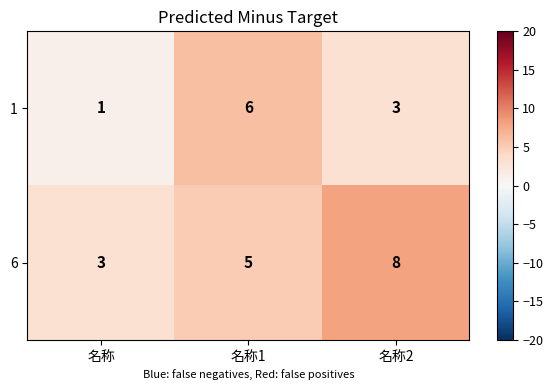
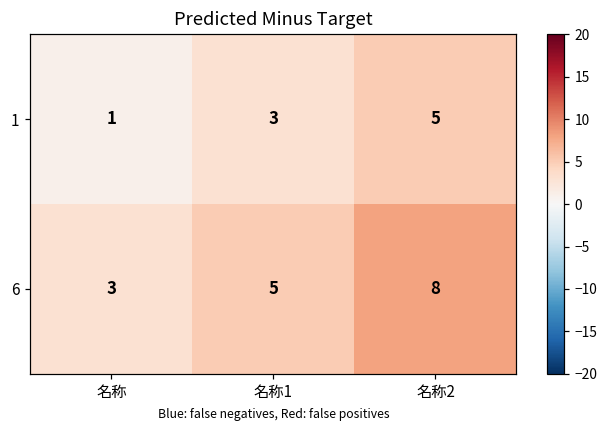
  {
    "1": {
      "名称": 1,
-     "名称1": 6,
-     "名称2": 3
+     "名称1": 3,
+     "名称2": 5
    },
    "6": {
      "名称": 3,
      "名称1": 5,
      "名称2": 8
    }
  }
